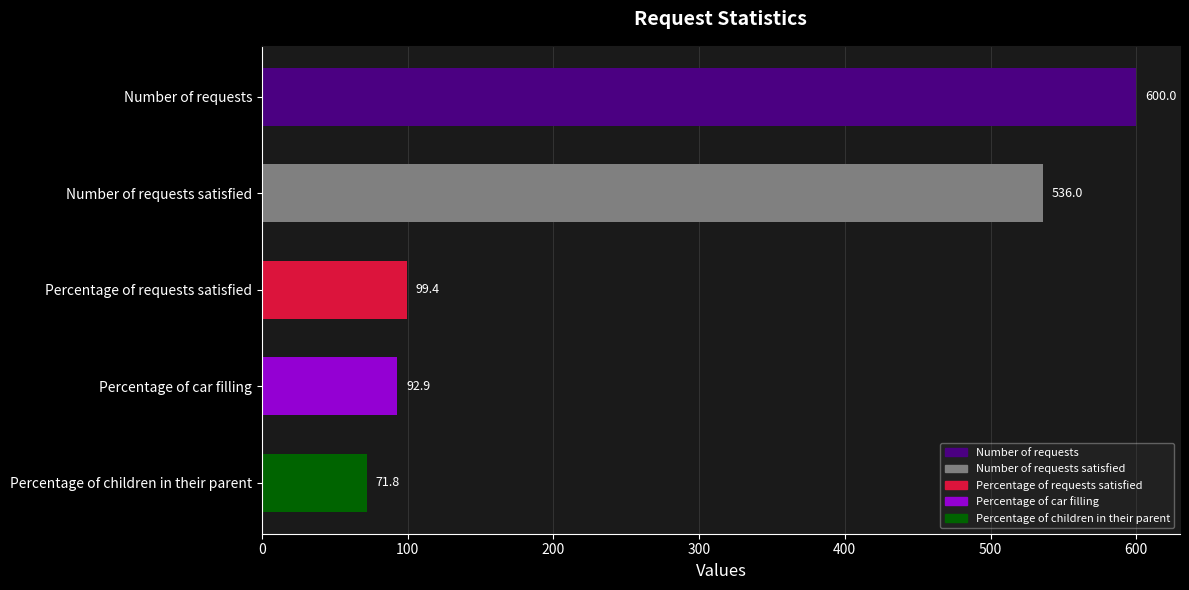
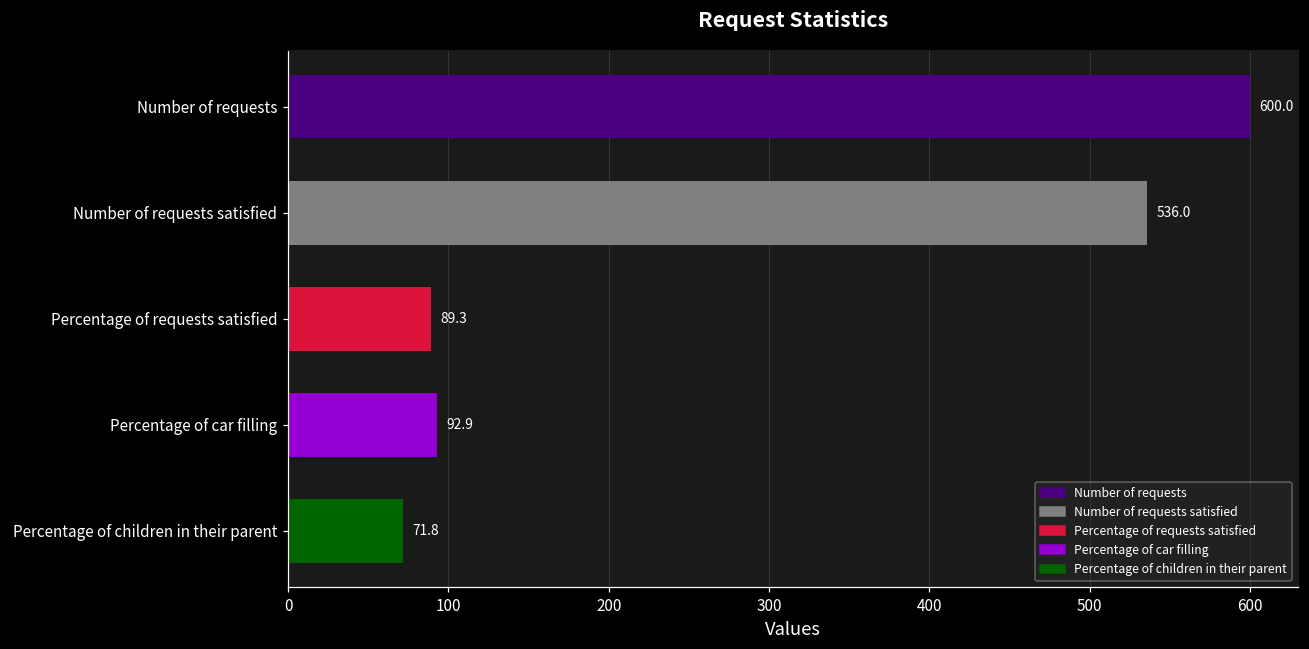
  {
    "Number of requests": 600.0,
    "Number of requests satisfied": 536.0,
-   "Percentage of requests satisfied": 99.4,
+   "Percentage of requests satisfied": 89.3,
    "Percentage of car filling": 92.9,
    "Percentage of children in their parent": 71.8
  }
